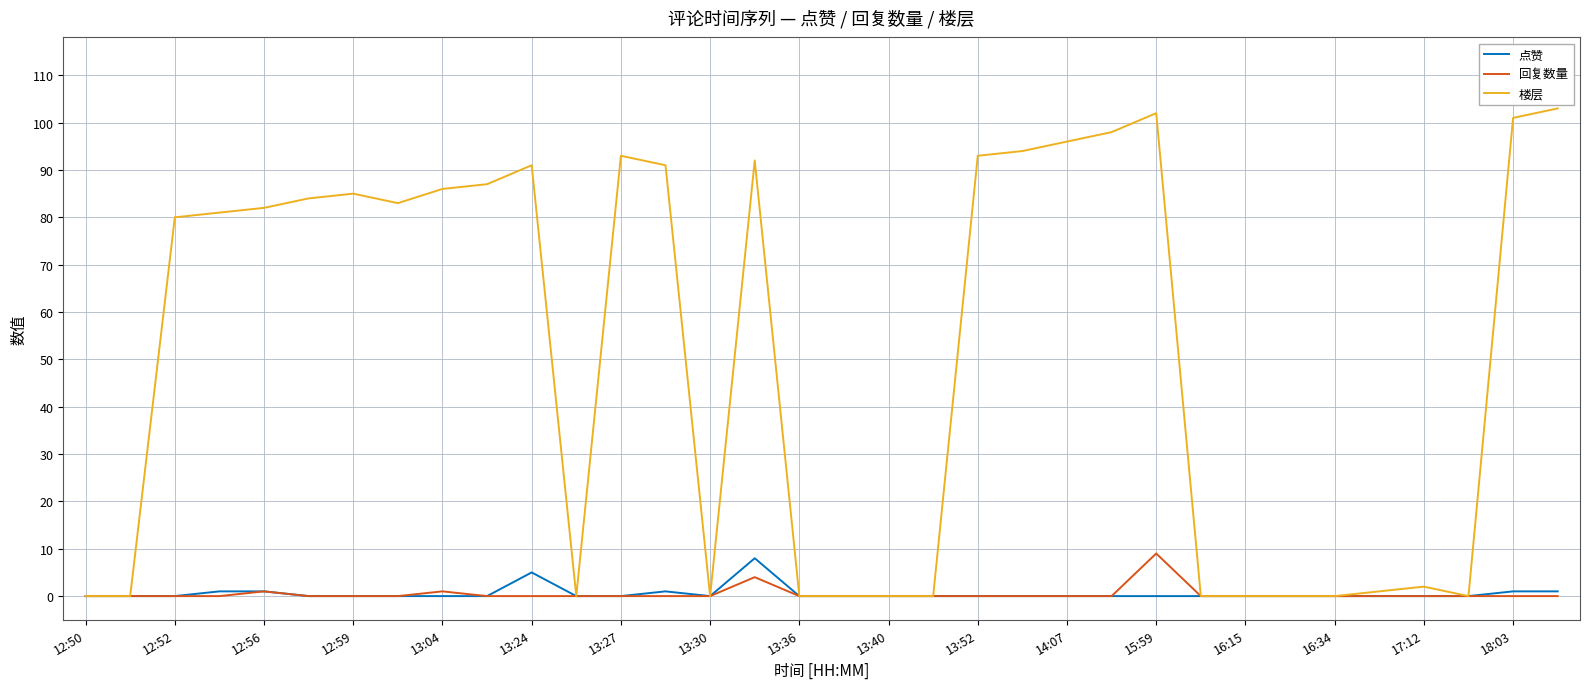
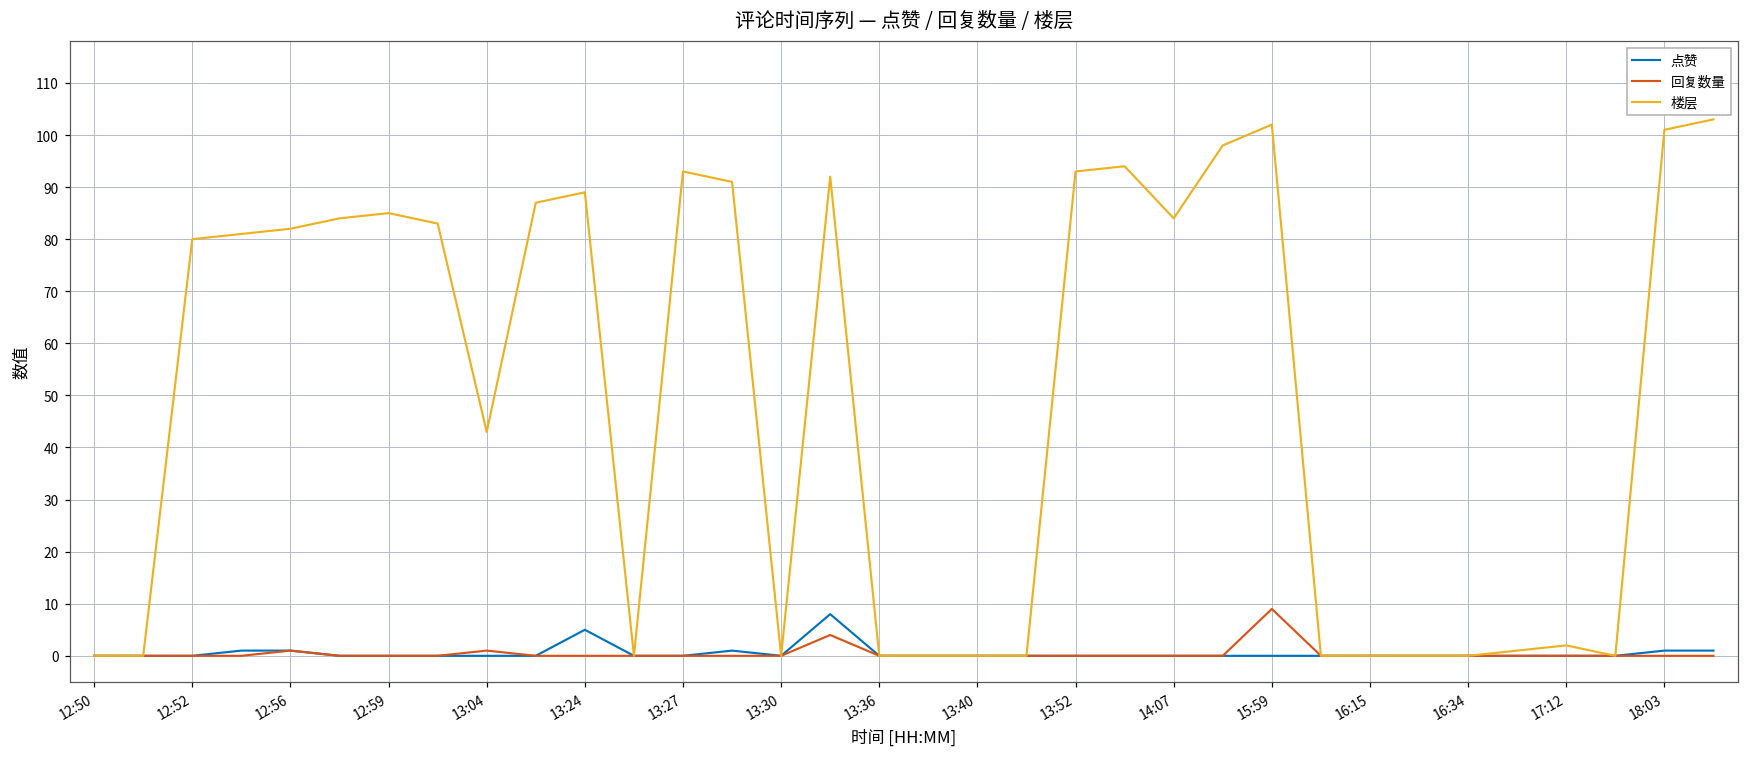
  {
    "点赞": {
      "13:04": 0,
      "13:24": 5,
      "15:59": 0,
      "18:03": 1
    },
    "回复数量": {
      "13:04": 1,
      "13:24": 0,
      "15:59": 9,
      "18:03": 0
    },
    "楼层": {
      "12:52": 80,
      "12:56": 82,
      "12:59": 85,
-     "13:04": 86,
-     "13:24": 91,
+     "13:04": 43,
+     "13:24": 89,
      "13:27": 93,
      "13:52": 93,
-     "14:07": 96,
+     "14:07": 84,
      "15:59": 102,
      "17:12": 2,
      "18:03": 101
    }
  }
